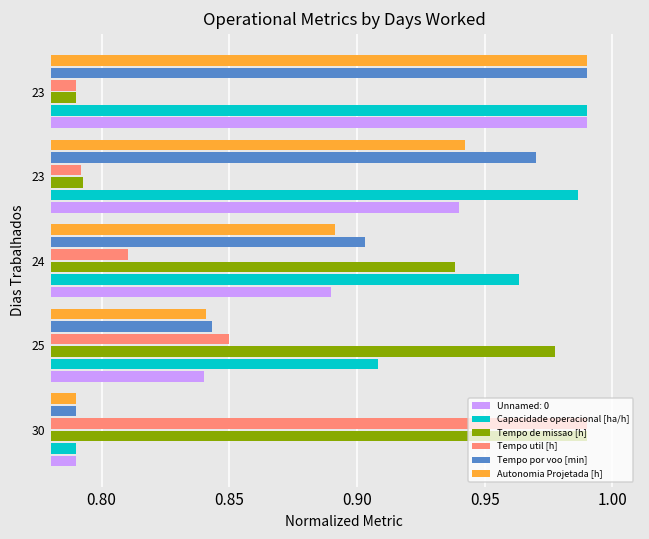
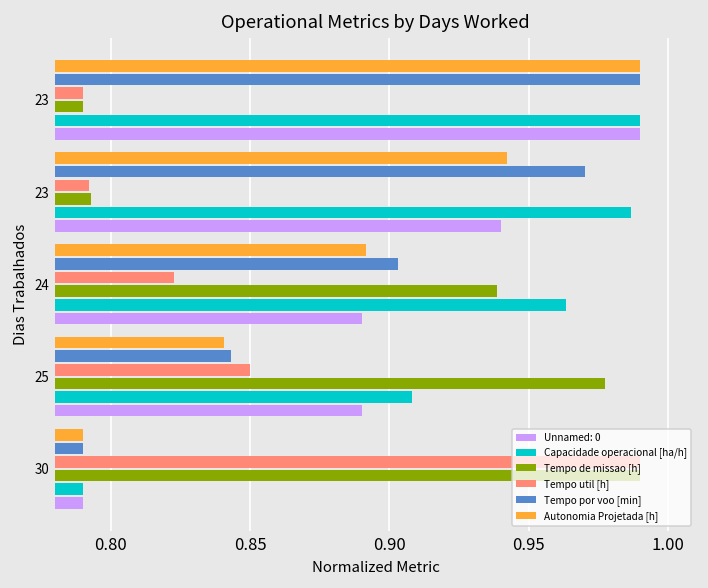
  {
    "Unnamed: 0": {
      "24": 0.890,
-     "25": 0.840,
+     "25": 0.890,
      "30": 0.790
    },
    "Capacidade operacional [ha/h]": {
      "24": 0.963,
      "25": 0.908,
      "30": 0.790
    },
    "Tempo de missao [h]": {
      "24": 0.938,
      "25": 0.977
    },
    "Tempo util [h]": {
-     "24": 0.810,
+     "24": 0.823,
      "25": 0.850
    },
    "Tempo por voo [min]": {
      "24": 0.903,
      "25": 0.843,
      "30": 0.790
    },
    "Autonomia Projetada [h]": {
      "24": 0.891,
      "25": 0.841,
      "30": 0.790
    }
  }
